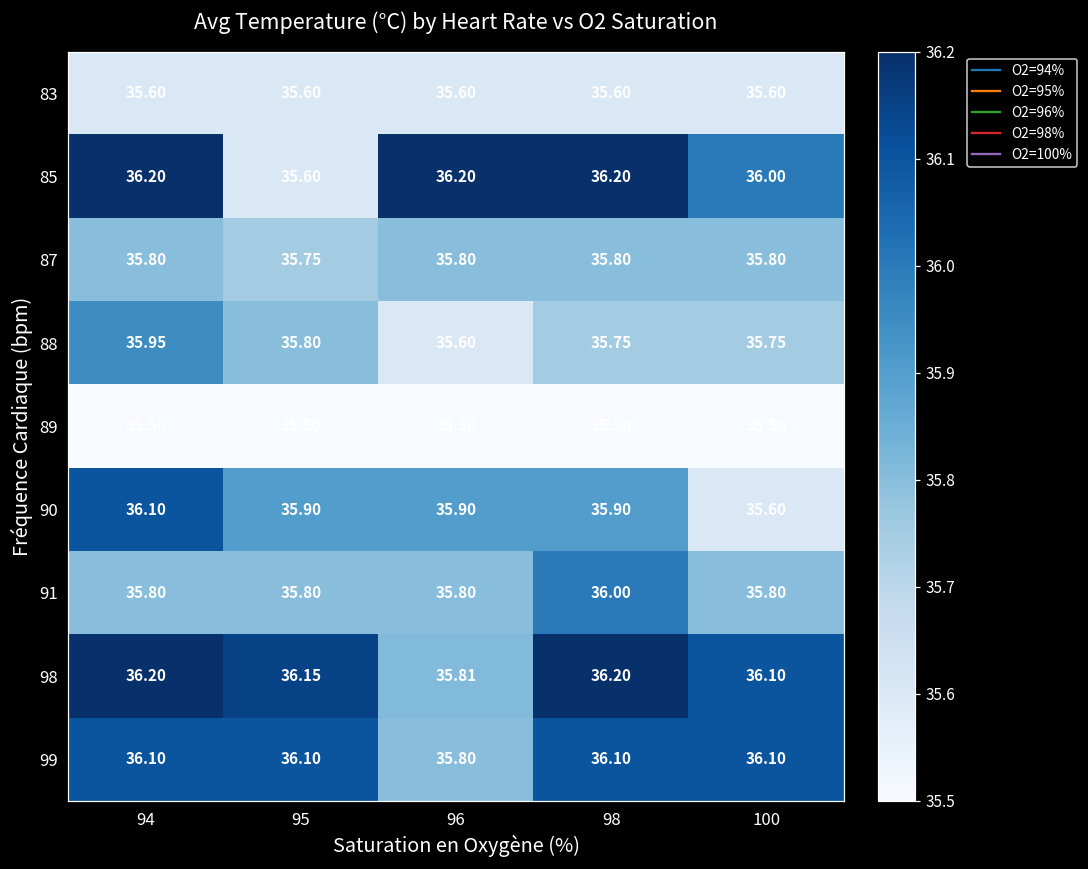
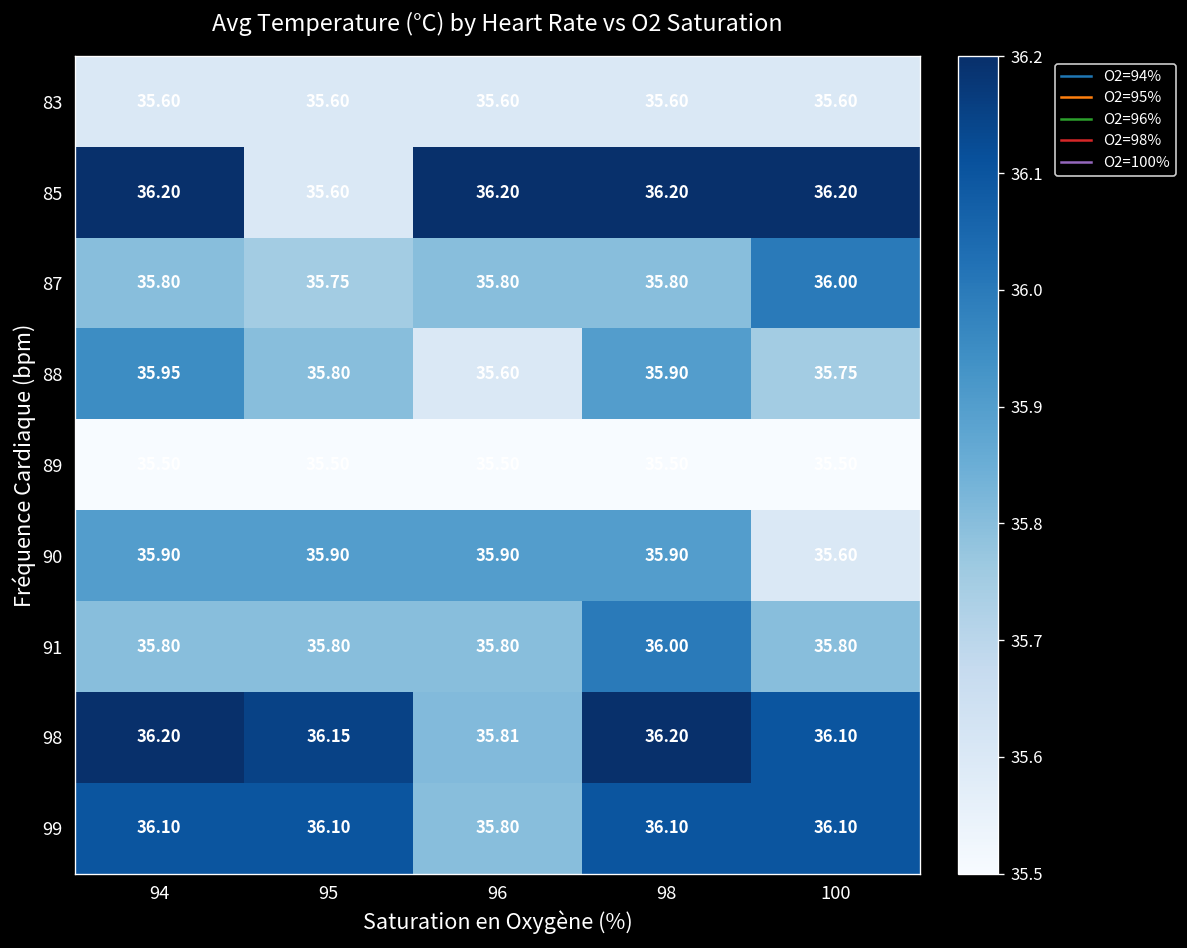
  {
    "85": {
      "94": 36.20,
      "96": 36.20,
      "98": 36.20,
-     "100": 36.00
+     "100": 36.20
    },
    "87": {
      "94": 35.80,
      "95": 35.75,
      "96": 35.80,
      "98": 35.80,
-     "100": 35.80
+     "100": 36.00
    },
    "88": {
      "94": 35.95,
      "95": 35.80,
-     "98": 35.75,
+     "98": 35.90,
      "100": 35.75
    },
    "90": {
-     "94": 36.10,
+     "94": 35.90,
      "95": 35.90,
      "96": 35.90,
      "98": 35.90
    },
    "91": {
      "94": 35.80,
      "95": 35.80,
      "96": 35.80,
      "98": 36.00,
      "100": 35.80
    },
    "98": {
      "94": 36.20,
      "95": 36.15,
      "96": 35.81,
      "98": 36.20,
      "100": 36.10
    },
    "99": {
      "94": 36.10,
      "95": 36.10,
      "96": 35.80,
      "98": 36.10,
      "100": 36.10
    }
  }
